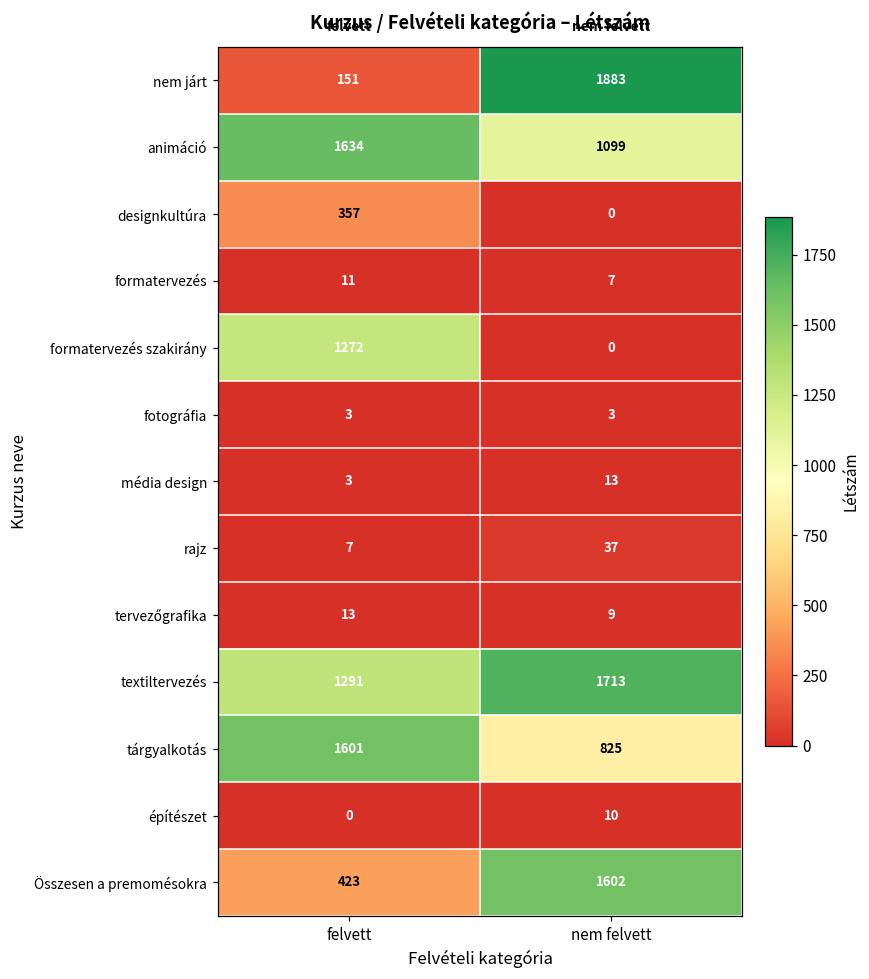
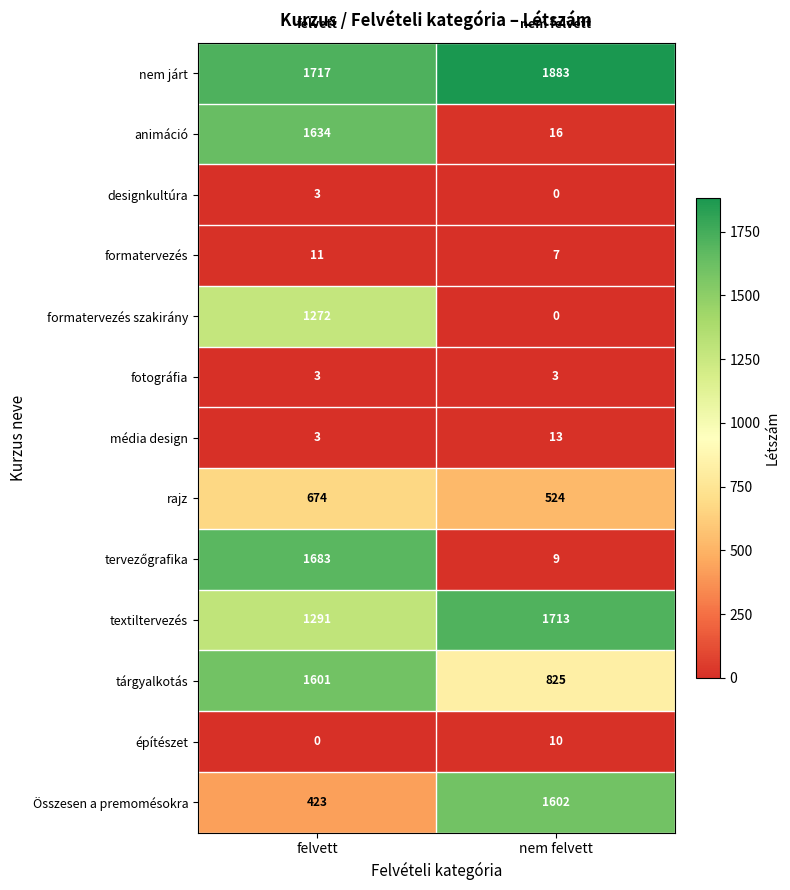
  {
    "nem járt": {
-     "felvett": 151,
+     "felvett": 1717,
      "nem felvett": 1883
    },
    "animáció": {
      "felvett": 1634,
-     "nem felvett": 1099
+     "nem felvett": 16
    },
    "designkultúra": {
-     "felvett": 357,
+     "felvett": 3,
      "nem felvett": 0
    },
    "formatervezés": {
      "felvett": 11,
      "nem felvett": 7
    },
    "formatervezés szakirány": {
      "felvett": 1272,
      "nem felvett": 0
    },
    "fotográfia": {
      "felvett": 3,
      "nem felvett": 3
    },
    "média design": {
      "felvett": 3,
      "nem felvett": 13
    },
    "rajz": {
-     "felvett": 7,
-     "nem felvett": 37
+     "felvett": 674,
+     "nem felvett": 524
    },
    "tervezőgrafika": {
-     "felvett": 13,
+     "felvett": 1683,
      "nem felvett": 9
    },
    "textiltervezés": {
      "felvett": 1291,
      "nem felvett": 1713
    },
    "tárgyalkotás": {
      "felvett": 1601,
      "nem felvett": 825
    },
    "építészet": {
      "felvett": 0,
      "nem felvett": 10
    },
    "Összesen a premomésokra": {
      "felvett": 423,
      "nem felvett": 1602
    }
  }
